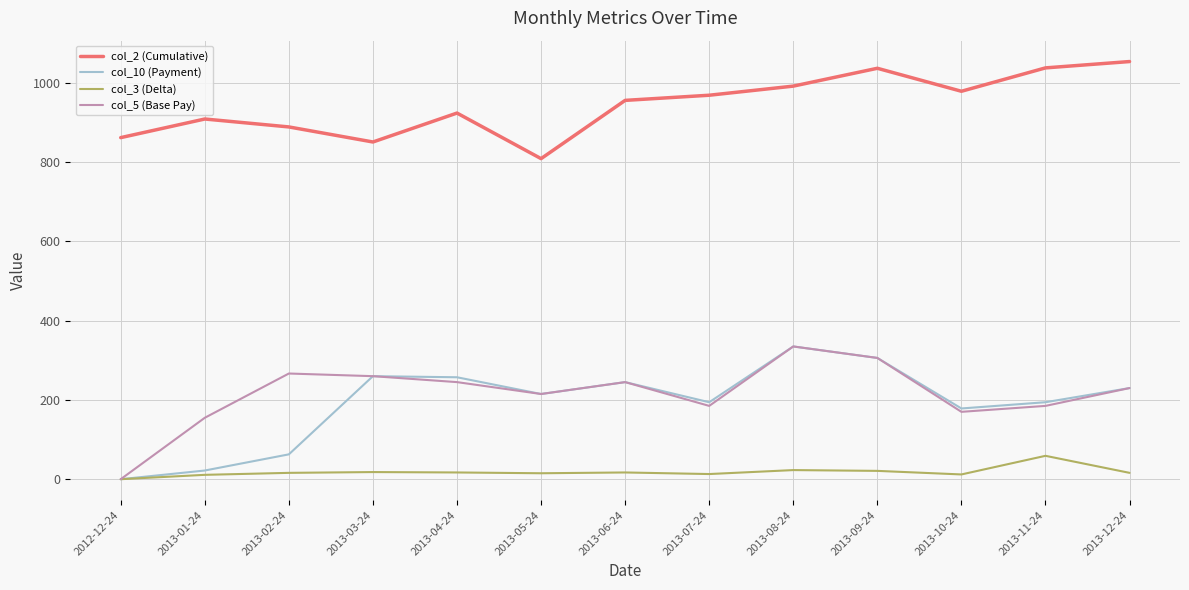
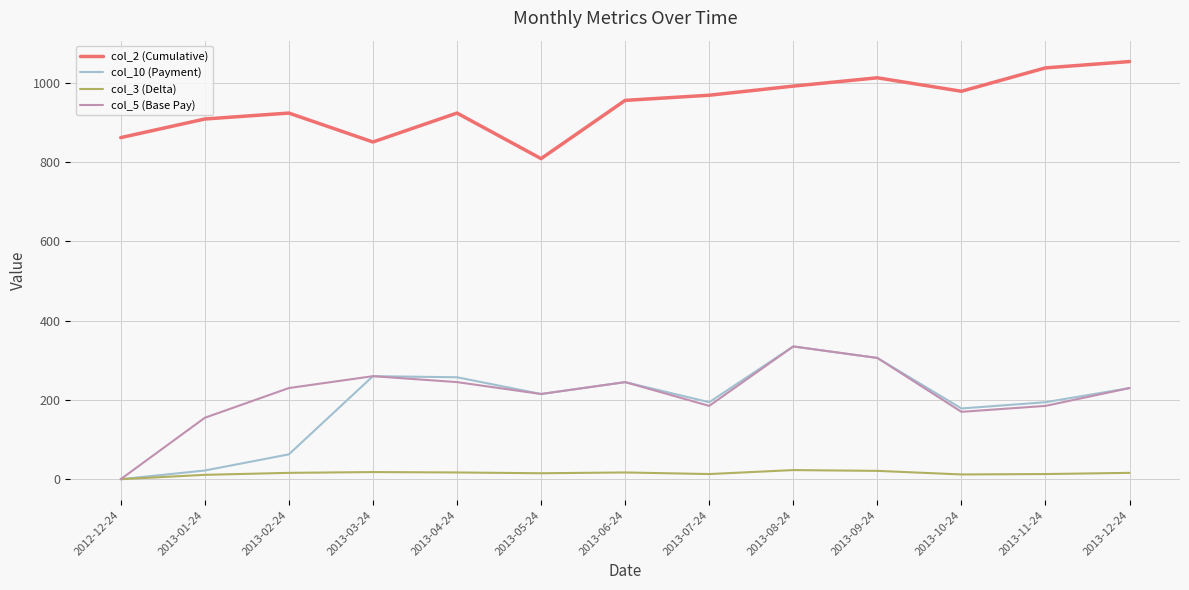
  {
    "col_2 (Cumulative)": {
      "2012-12-24": 860,
      "2013-01-24": 910,
-     "2013-02-24": 890,
+     "2013-02-24": 920,
      "2013-03-24": 850,
      "2013-04-24": 920,
      "2013-05-24": 810,
      "2013-06-24": 960,
      "2013-07-24": 970,
      "2013-08-24": 990,
-     "2013-09-24": 1040,
+     "2013-09-24": 1010,
      "2013-10-24": 980,
      "2013-11-24": 1040,
      "2013-12-24": 1050
    },
    "col_10 (Payment)": {
      "2013-01-24": 20,
      "2013-02-24": 60,
      "2013-04-24": 260,
      "2013-07-24": 190,
      "2013-10-24": 180,
      "2013-11-24": 190
    },
    "col_3 (Delta)": {
      "2013-01-24": 10,
      "2013-02-24": 20,
      "2013-03-24": 20,
      "2013-04-24": 20,
      "2013-05-24": 20,
      "2013-06-24": 20,
      "2013-07-24": 10,
      "2013-08-24": 20,
      "2013-09-24": 20,
      "2013-10-24": 10,
-     "2013-11-24": 60,
+     "2013-11-24": 10,
      "2013-12-24": 20
    },
    "col_5 (Base Pay)": {
      "2013-01-24": 160,
-     "2013-02-24": 270,
+     "2013-02-24": 230,
      "2013-04-24": 250,
      "2013-07-24": 190,
      "2013-10-24": 170,
      "2013-11-24": 190
    }
  }
